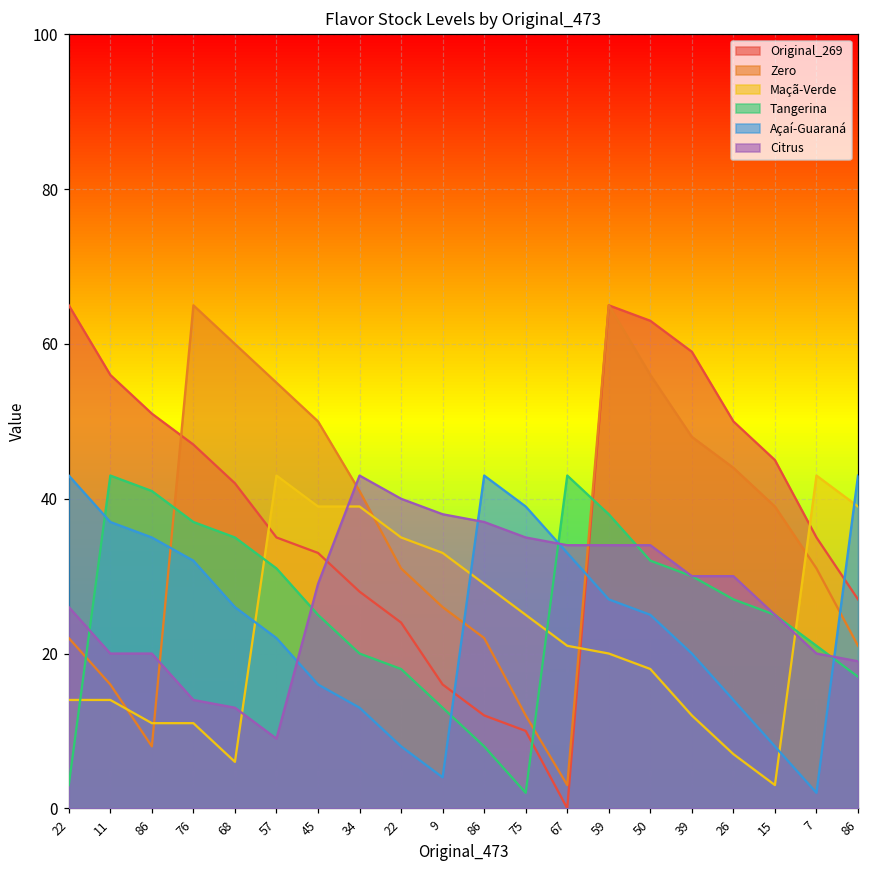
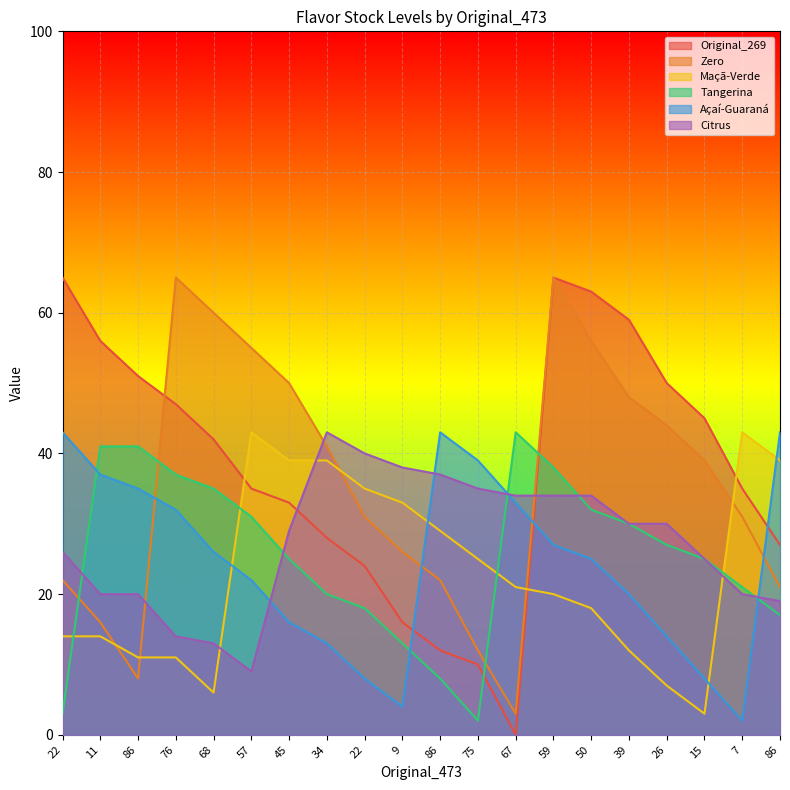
  {
    "Maçã-Verde": {
      "11": 14,
      "76": 11,
      "68": 6,
      "57": 43,
      "45": 39,
      "34": 39,
      "9": 33,
      "75": 25,
      "67": 21,
      "59": 20,
      "50": 18,
      "39": 12,
      "26": 7,
      "15": 3,
      "7": 43
    },
    "Tangerina": {
-     "11": 43,
+     "11": 41,
      "76": 37,
      "68": 35,
      "57": 31,
      "45": 25,
      "34": 20,
      "9": 13,
      "75": 2,
      "67": 43,
      "59": 38,
      "50": 32,
      "26": 27,
      "7": 21
    },
    "Açaí-Guaraná": {
      "11": 37,
      "76": 32,
      "68": 26,
      "57": 22,
      "45": 16,
      "34": 13,
      "9": 4,
      "75": 39,
      "67": 33,
      "59": 27,
      "50": 25,
      "39": 20,
      "26": 14,
      "15": 8,
      "7": 2
    },
    "Citrus": {
      "11": 20,
      "76": 14,
      "68": 13,
      "57": 9,
      "45": 29,
      "34": 43,
      "9": 38,
      "75": 35,
      "67": 34,
      "59": 34,
      "50": 34,
      "26": 30,
      "7": 20
    }
  }
